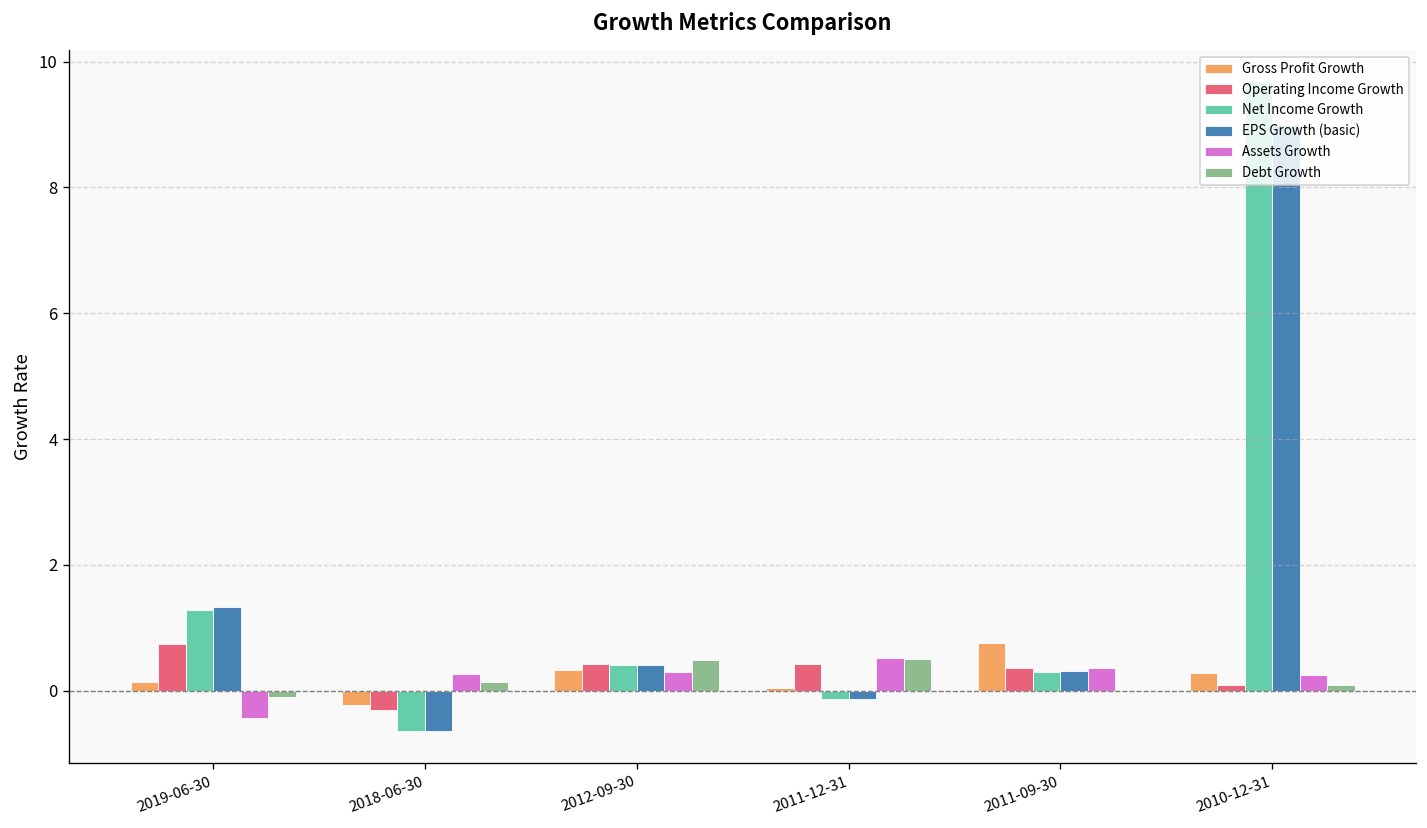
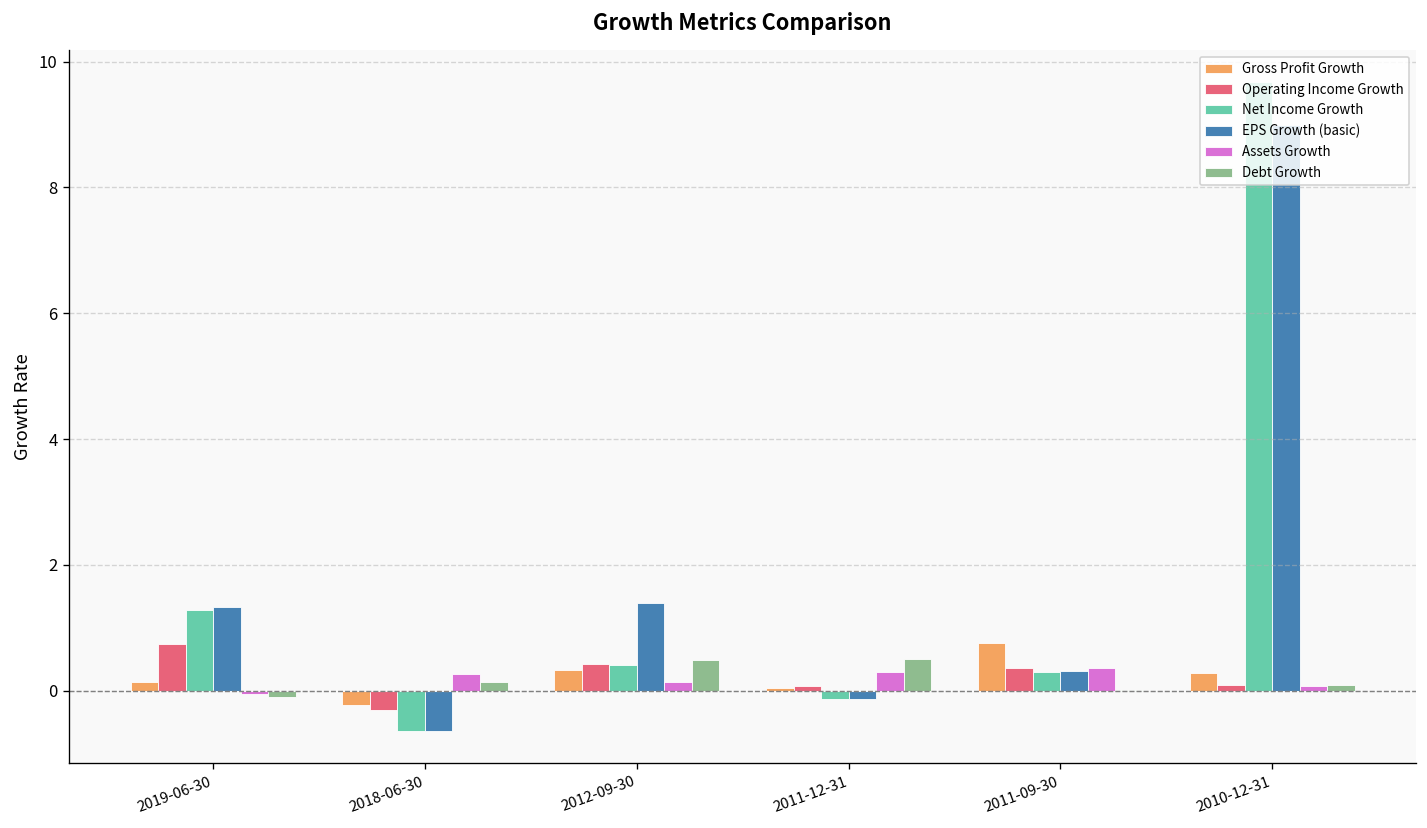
  {
    "Gross Profit Growth": {
      "2019-06-30": 0.1,
      "2018-06-30": -0.2,
      "2012-09-30": 0.3,
      "2011-09-30": 0.8,
      "2010-12-31": 0.3
    },
    "Operating Income Growth": {
      "2019-06-30": 0.7,
      "2018-06-30": -0.3,
      "2012-09-30": 0.4,
-     "2011-12-31": 0.4,
+     "2011-12-31": 0.1,
      "2011-09-30": 0.4,
      "2010-12-31": 0.1
    },
    "EPS Growth (basic)": {
      "2019-06-30": 1.3,
      "2018-06-30": -0.6,
-     "2012-09-30": 0.4,
+     "2012-09-30": 1.4,
      "2011-12-31": -0.1,
      "2011-09-30": 0.3
    },
    "Assets Growth": {
-     "2019-06-30": -0.4,
+     "2019-06-30": -0.1,
      "2018-06-30": 0.3,
-     "2012-09-30": 0.3,
-     "2011-12-31": 0.5,
+     "2012-09-30": 0.1,
+     "2011-12-31": 0.3,
      "2011-09-30": 0.4,
-     "2010-12-31": 0.2
+     "2010-12-31": 0.1
    }
  }
